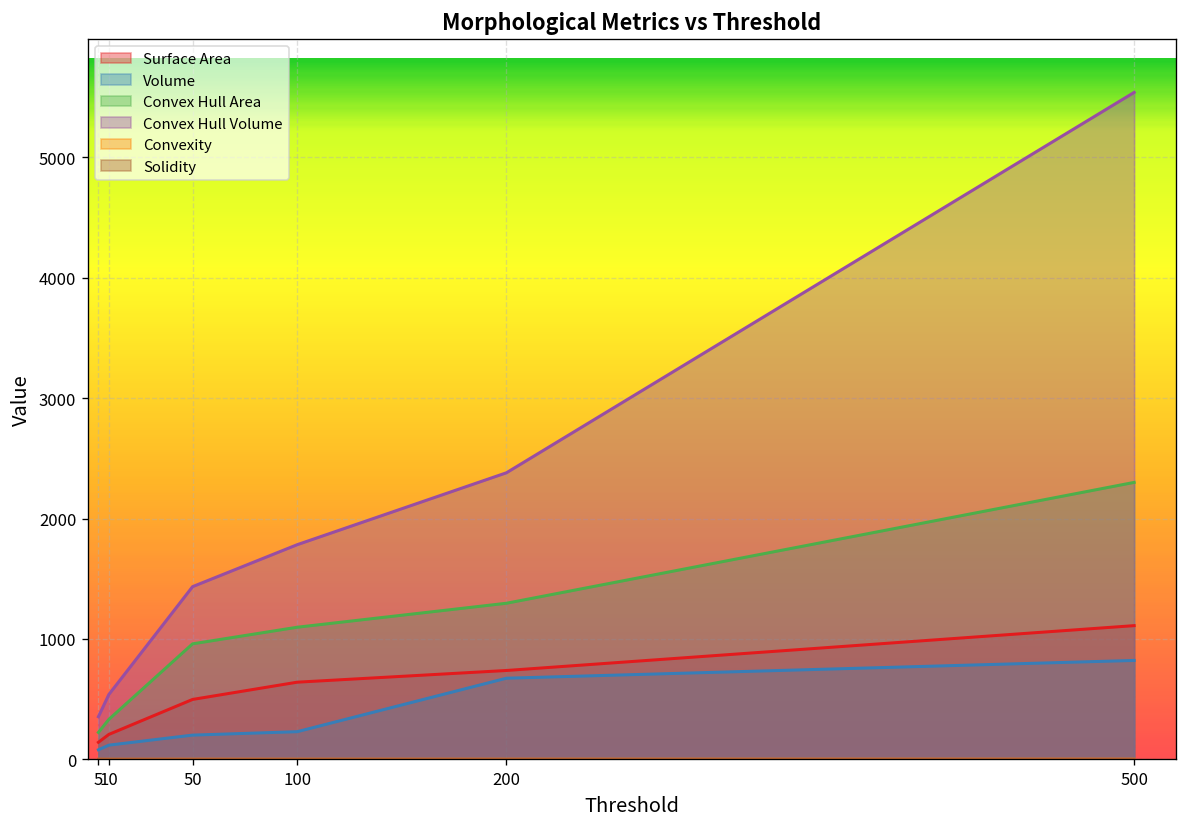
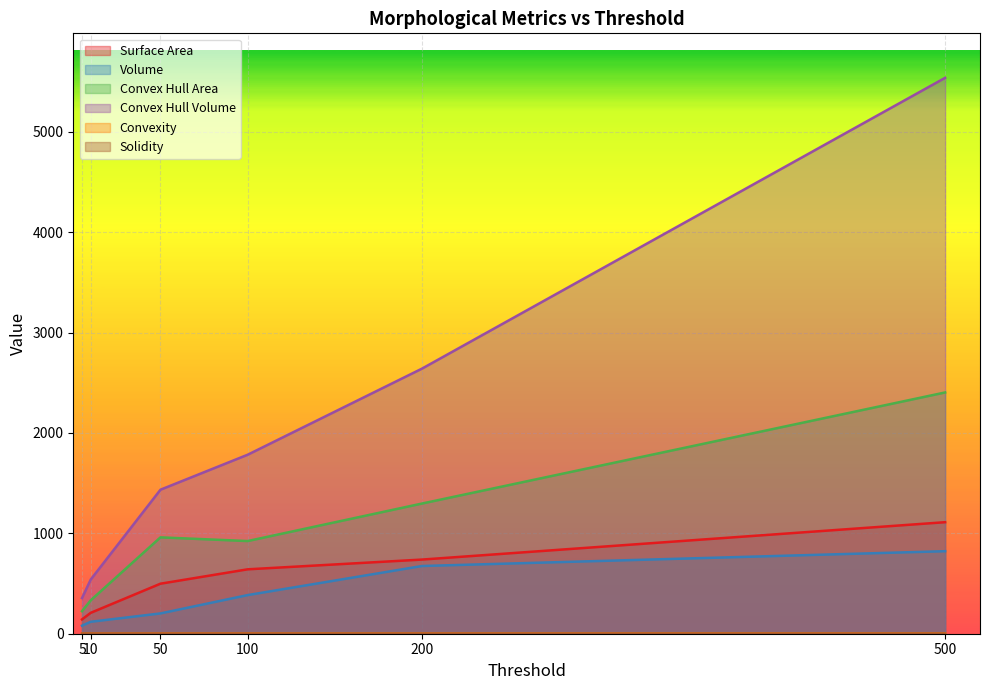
  {
    "Volume": {
      "50": 200,
-     "100": 230,
+     "100": 380,
      "200": 670,
      "500": 820
    },
    "Convex Hull Area": {
      "50": 960,
-     "100": 1100,
+     "100": 920,
      "200": 1300,
-     "500": 2300
+     "500": 2400
    },
    "Convex Hull Volume": {
      "50": 1430,
      "100": 1780,
-     "200": 2380,
+     "200": 2640,
      "500": 5540
    }
  }
